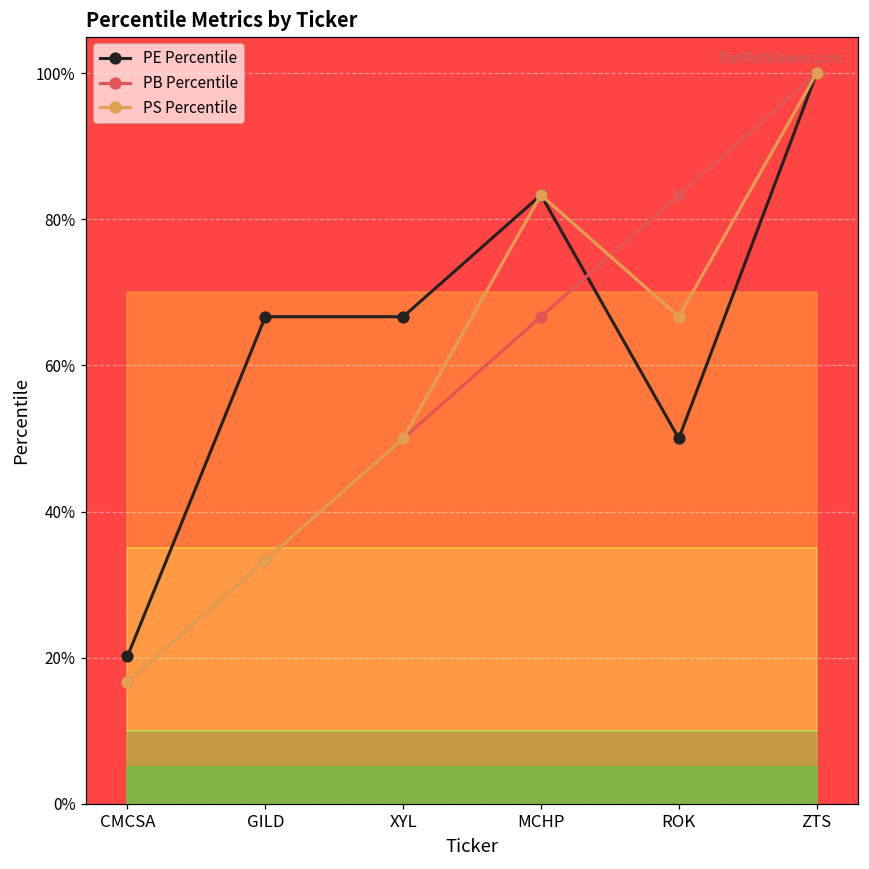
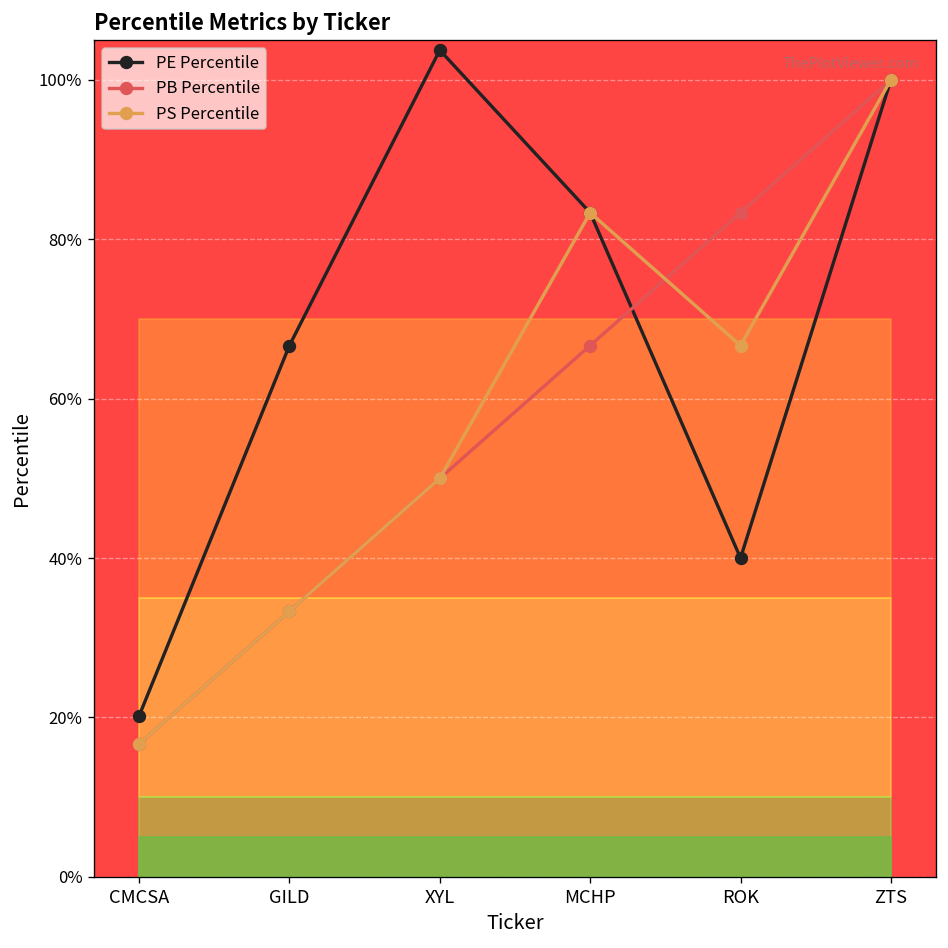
  {
    "PE Percentile": {
      "CMCSA": "20%",
      "GILD": "67%",
-     "XYL": "67%",
-     "ROK": "50%"
+     "XYL": "104%",
+     "ROK": "40%"
    }
  }
